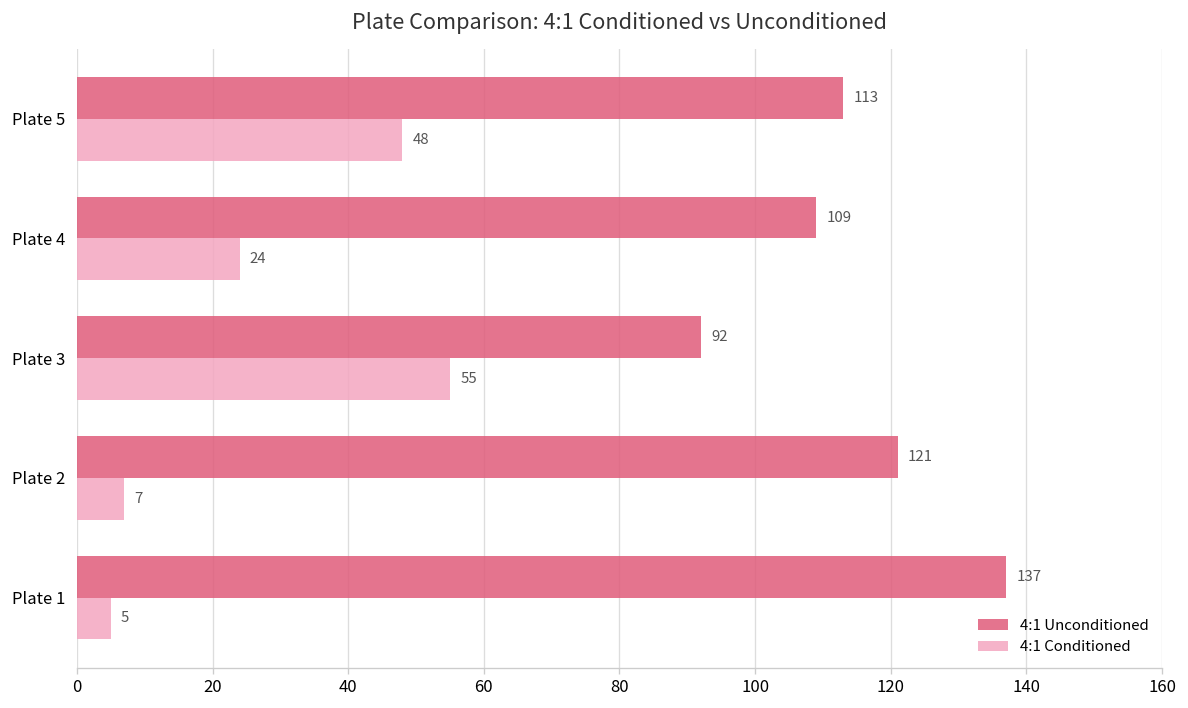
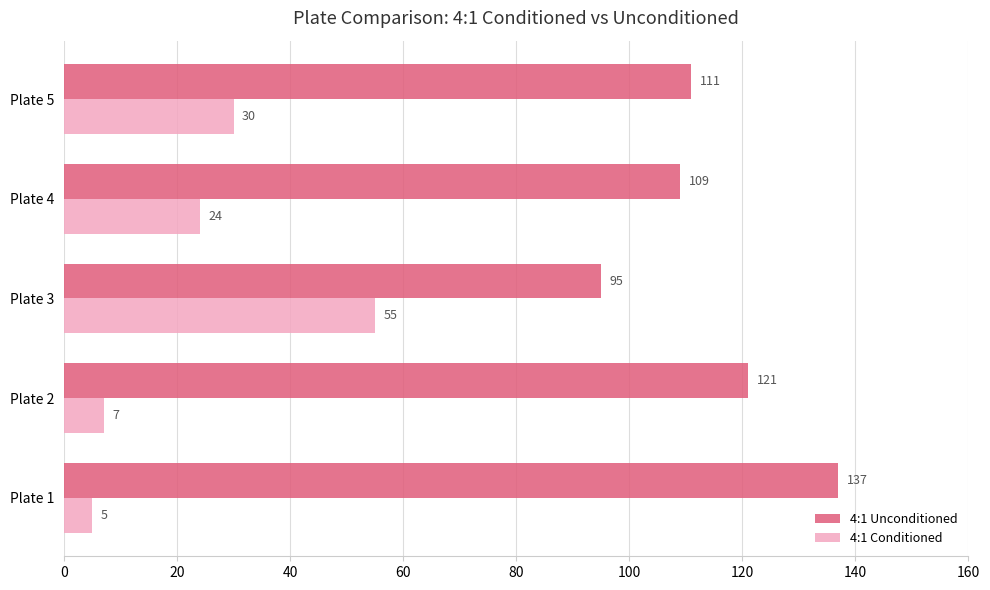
  {
    "4:1 Unconditioned": {
-     "Plate 5": 113,
+     "Plate 5": 111,
      "Plate 4": 109,
-     "Plate 3": 92,
+     "Plate 3": 95,
      "Plate 2": 121,
      "Plate 1": 137
    },
    "4:1 Conditioned": {
-     "Plate 5": 48,
+     "Plate 5": 30,
      "Plate 4": 24,
      "Plate 3": 55,
      "Plate 2": 7,
      "Plate 1": 5
    }
  }
